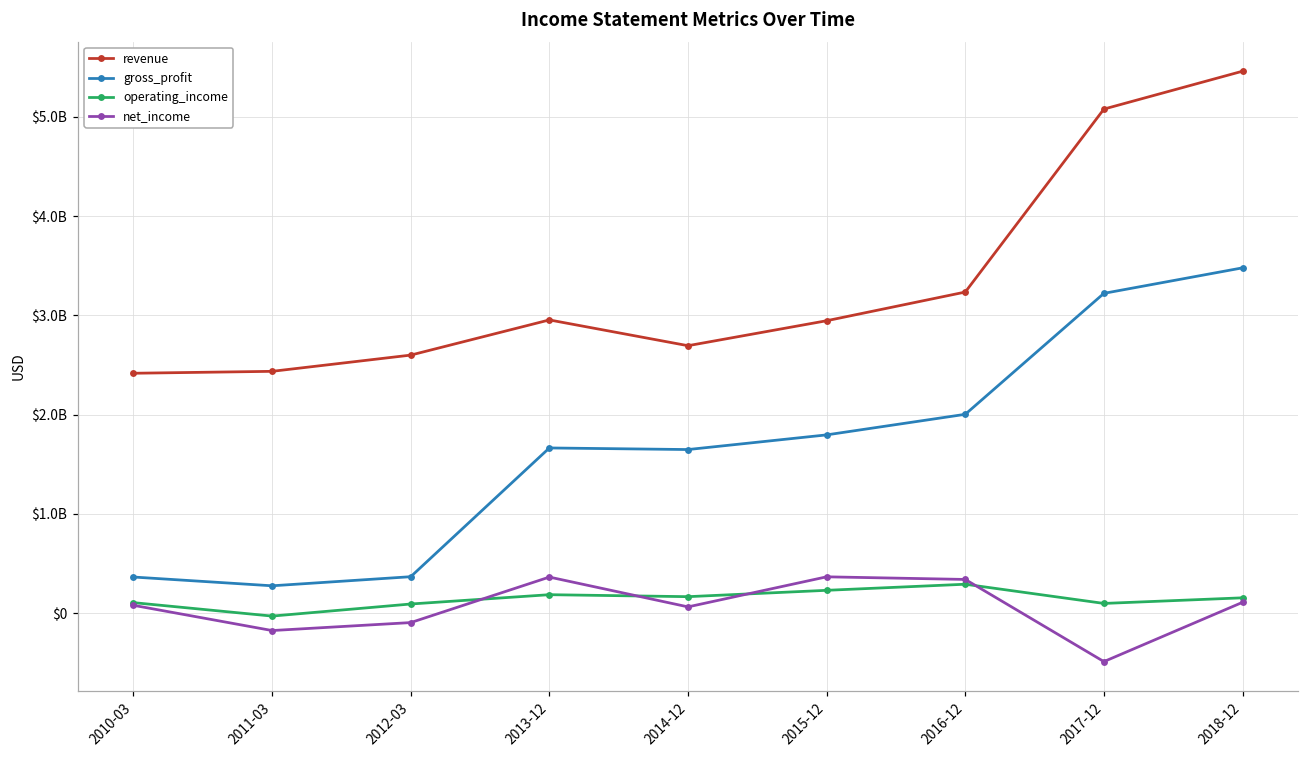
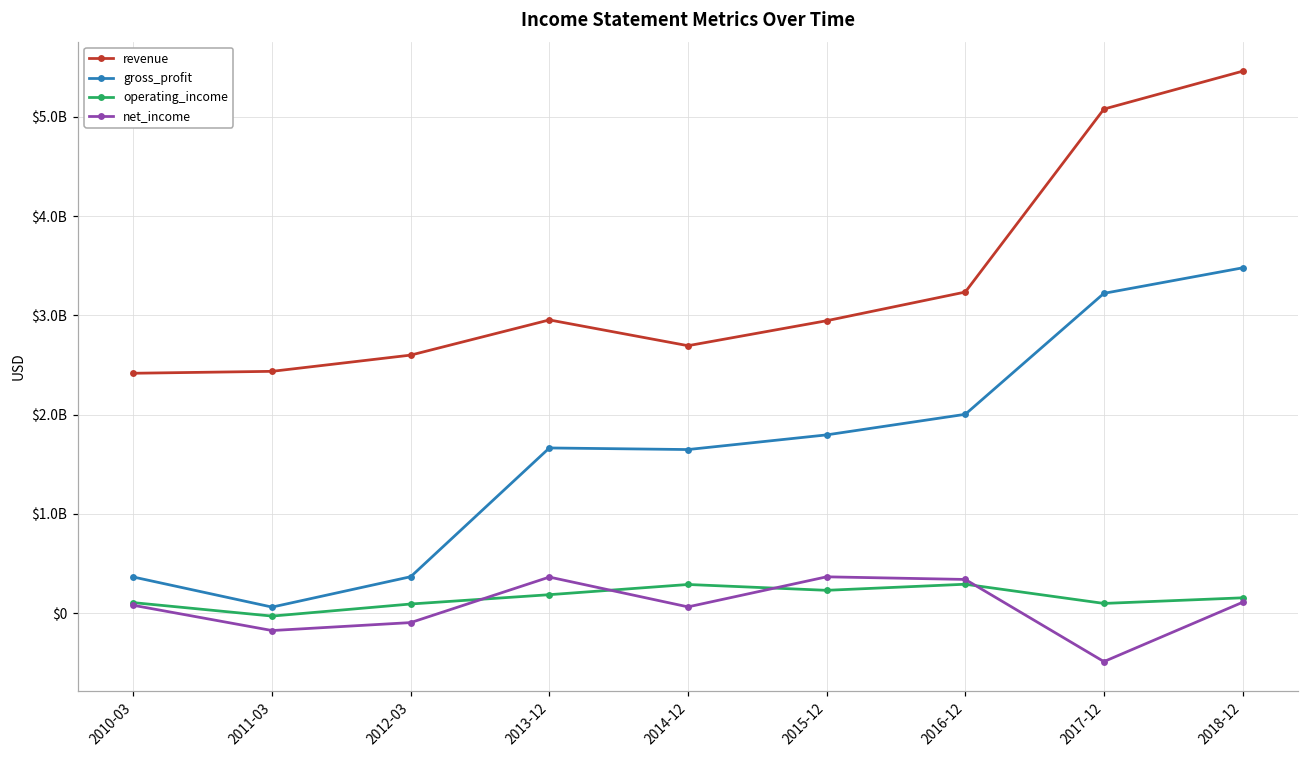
  {
    "revenue": {
      "2010-03": "$2400000000",
      "2011-03": "$2400000000",
      "2012-03": "$2600000000",
      "2013-12": "$3000000000",
      "2014-12": "$2700000000",
      "2015-12": "$2900000000",
      "2016-12": "$3200000000",
      "2017-12": "$5100000000",
      "2018-12": "$5500000000"
    },
    "gross_profit": {
      "2010-03": "$400000000",
-     "2011-03": "$300000000",
+     "2011-03": "$100000000",
      "2012-03": "$400000000",
      "2013-12": "$1700000000",
      "2014-12": "$1600000000",
      "2015-12": "$1800000000",
      "2016-12": "$2000000000",
      "2017-12": "$3200000000",
      "2018-12": "$3500000000"
    },
    "operating_income": {
      "2011-03": "$0",
      "2012-03": "$100000000",
      "2013-12": "$200000000",
-     "2014-12": "$200000000",
+     "2014-12": "$300000000",
      "2015-12": "$200000000",
      "2016-12": "$300000000",
      "2017-12": "$100000000",
      "2018-12": "$200000000"
    },
    "net_income": {
      "2011-03": "$-200000000",
      "2012-03": "$-100000000",
      "2013-12": "$400000000",
      "2014-12": "$100000000",
      "2015-12": "$400000000",
      "2016-12": "$300000000",
      "2017-12": "$-500000000",
      "2018-12": "$100000000"
    }
  }
